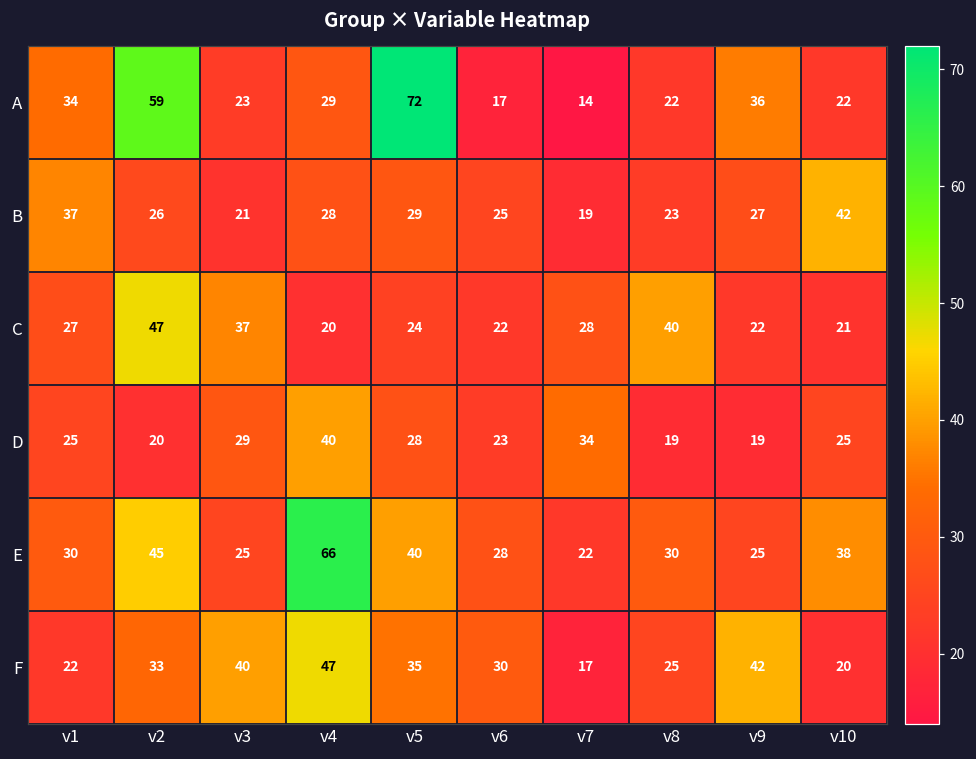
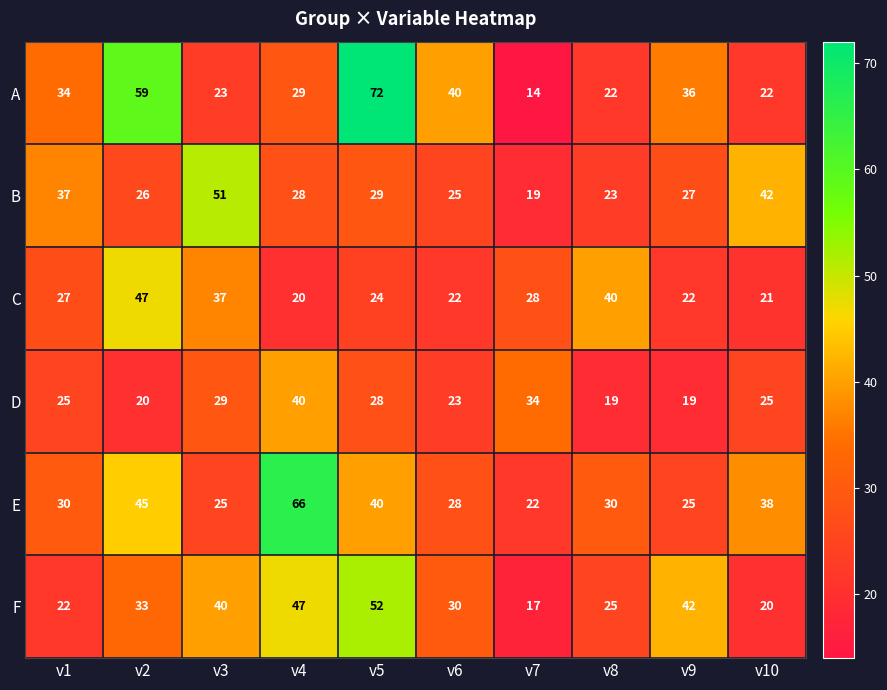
  {
    "A": {
      "v1": 34,
      "v2": 59,
      "v3": 23,
      "v4": 29,
      "v5": 72,
-     "v6": 17,
+     "v6": 40,
      "v7": 14,
      "v8": 22,
      "v9": 36,
      "v10": 22
    },
    "B": {
      "v1": 37,
      "v2": 26,
-     "v3": 21,
+     "v3": 51,
      "v4": 28,
      "v5": 29,
      "v6": 25,
      "v7": 19,
      "v8": 23,
      "v9": 27,
      "v10": 42
    },
    "C": {
      "v1": 27,
      "v2": 47,
      "v3": 37,
      "v4": 20,
      "v5": 24,
      "v6": 22,
      "v7": 28,
      "v8": 40,
      "v9": 22,
      "v10": 21
    },
    "D": {
      "v1": 25,
      "v2": 20,
      "v3": 29,
      "v4": 40,
      "v5": 28,
      "v6": 23,
      "v7": 34,
      "v8": 19,
      "v9": 19,
      "v10": 25
    },
    "E": {
      "v1": 30,
      "v2": 45,
      "v3": 25,
      "v4": 66,
      "v5": 40,
      "v6": 28,
      "v7": 22,
      "v8": 30,
      "v9": 25,
      "v10": 38
    },
    "F": {
      "v1": 22,
      "v2": 33,
      "v3": 40,
      "v4": 47,
-     "v5": 35,
+     "v5": 52,
      "v6": 30,
      "v7": 17,
      "v8": 25,
      "v9": 42,
      "v10": 20
    }
  }
